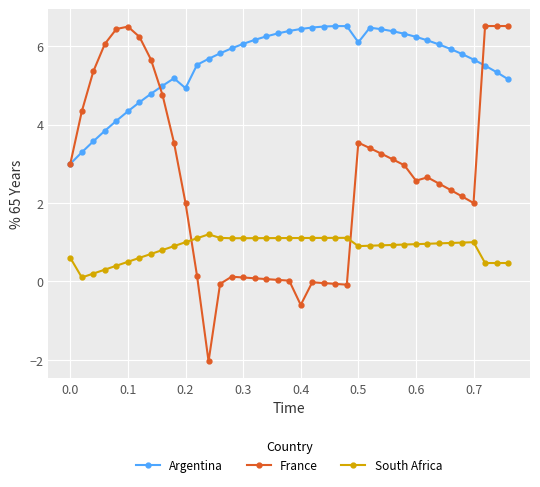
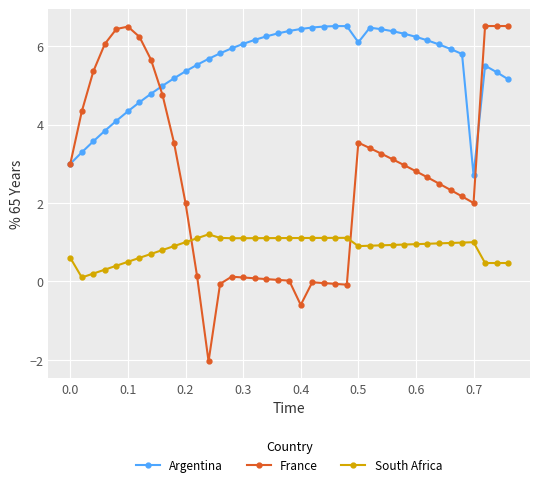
  {
    "Argentina": {
      "0.1": 4.3,
-     "0.2": 4.9,
+     "0.2": 5.4,
      "0.3": 6.1,
      "0.4": 6.4,
      "0.5": 6.1,
      "0.6": 6.2,
-     "0.7": 5.7
+     "0.7": 2.7
    },
    "France": {
      "0.1": 6.5,
      "0.2": 2.0,
      "0.3": 0.1,
      "0.4": -0.6,
      "0.5": 3.5,
-     "0.6": 2.6,
+     "0.6": 2.8,
      "0.7": 2.0
    },
    "South Africa": {
      "0.0": 0.6,
      "0.1": 0.5,
      "0.2": 1.0,
      "0.3": 1.1,
      "0.4": 1.1,
      "0.5": 0.9,
      "0.6": 1.0,
      "0.7": 1.0
    }
  }
